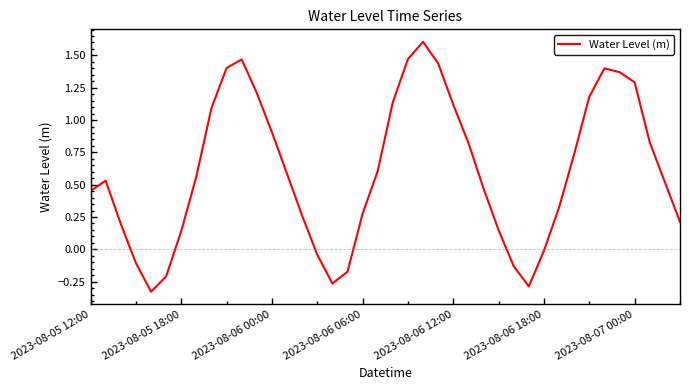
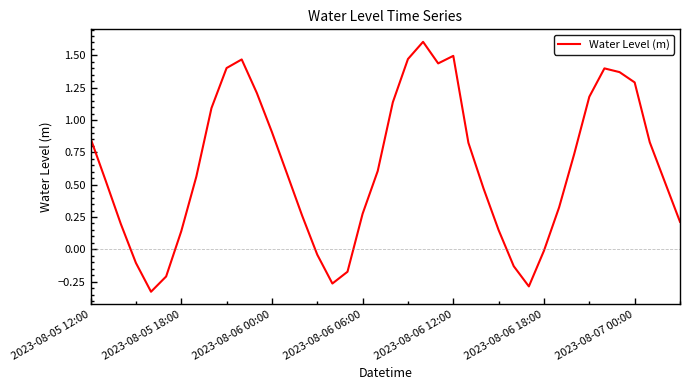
  {
-   "2023-08-05 12:00": 0.45,
+   "2023-08-05 12:00": 0.86,
    "2023-08-05 18:00": 0.14,
    "2023-08-06 00:00": 0.91,
    "2023-08-06 06:00": 0.28,
-   "2023-08-06 12:00": 1.12,
+   "2023-08-06 12:00": 1.50,
    "2023-08-06 18:00": -0.01,
    "2023-08-07 00:00": 1.29
  }
